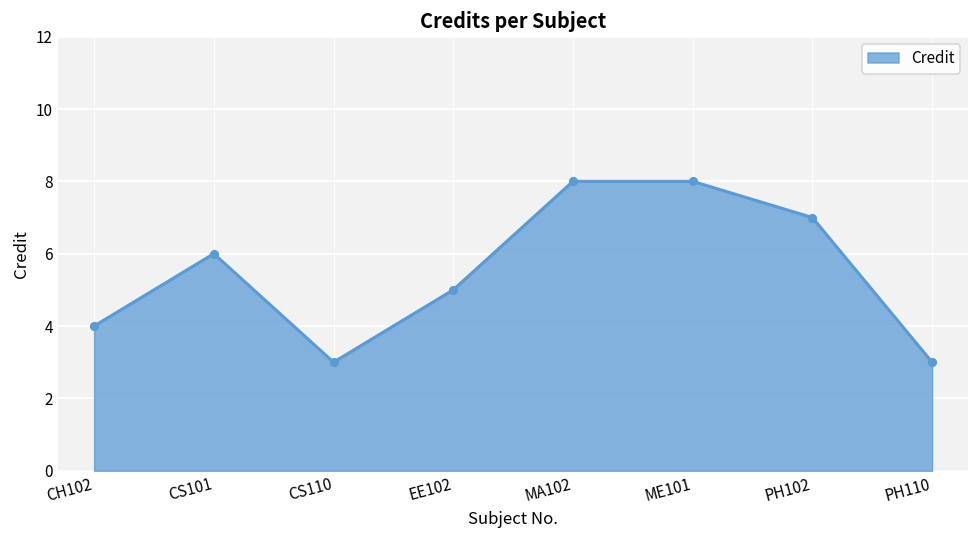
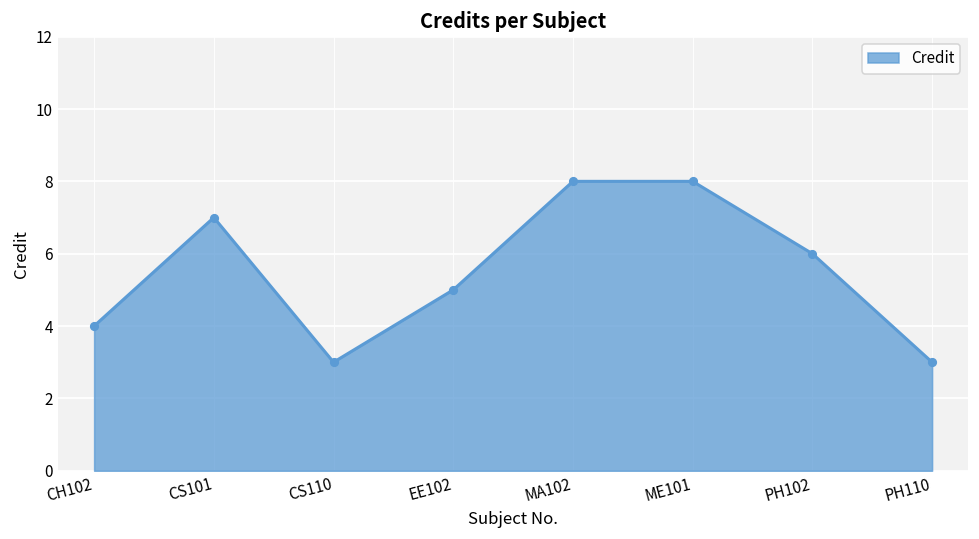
  {
    "CH102": 4,
-   "CS101": 6,
+   "CS101": 7,
    "CS110": 3,
    "EE102": 5,
    "MA102": 8,
    "ME101": 8,
-   "PH102": 7,
+   "PH102": 6,
    "PH110": 3
  }
